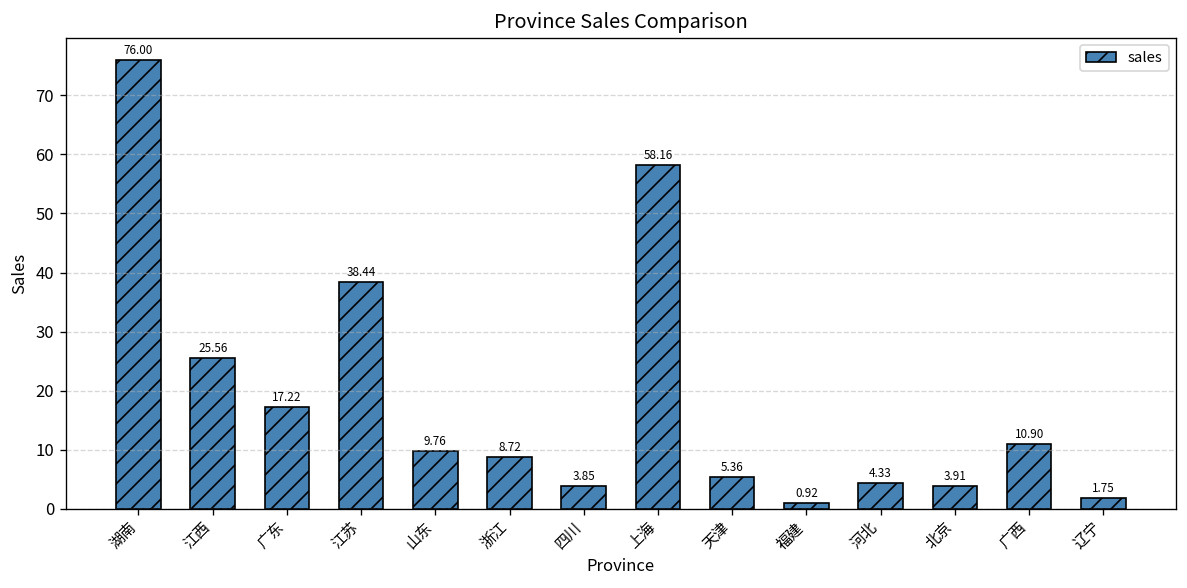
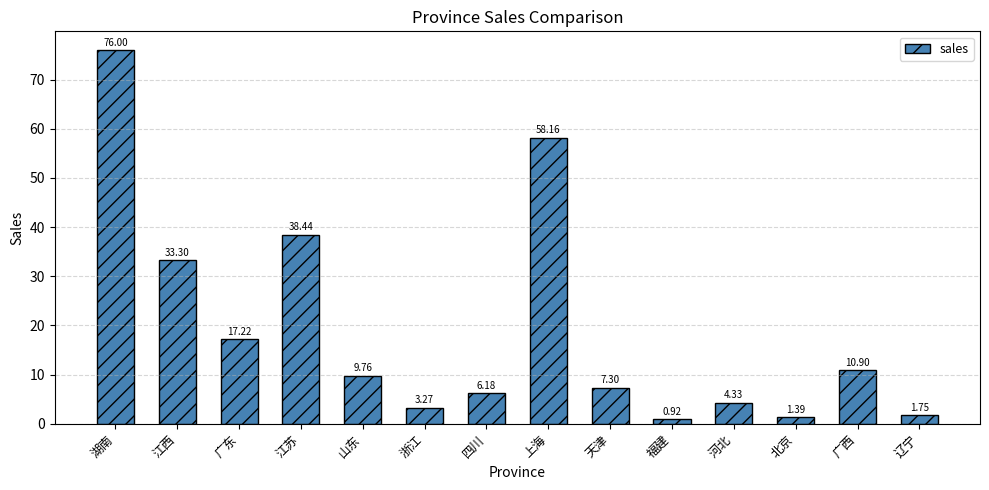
  {
    "湖南": 76.00,
-   "江西": 25.56,
+   "江西": 33.30,
    "广东": 17.22,
    "江苏": 38.44,
    "山东": 9.76,
-   "浙江": 8.72,
-   "四川": 3.85,
+   "浙江": 3.27,
+   "四川": 6.18,
    "上海": 58.16,
-   "天津": 5.36,
+   "天津": 7.30,
    "福建": 0.92,
    "河北": 4.33,
-   "北京": 3.91,
+   "北京": 1.39,
    "广西": 10.90,
    "辽宁": 1.75
  }
